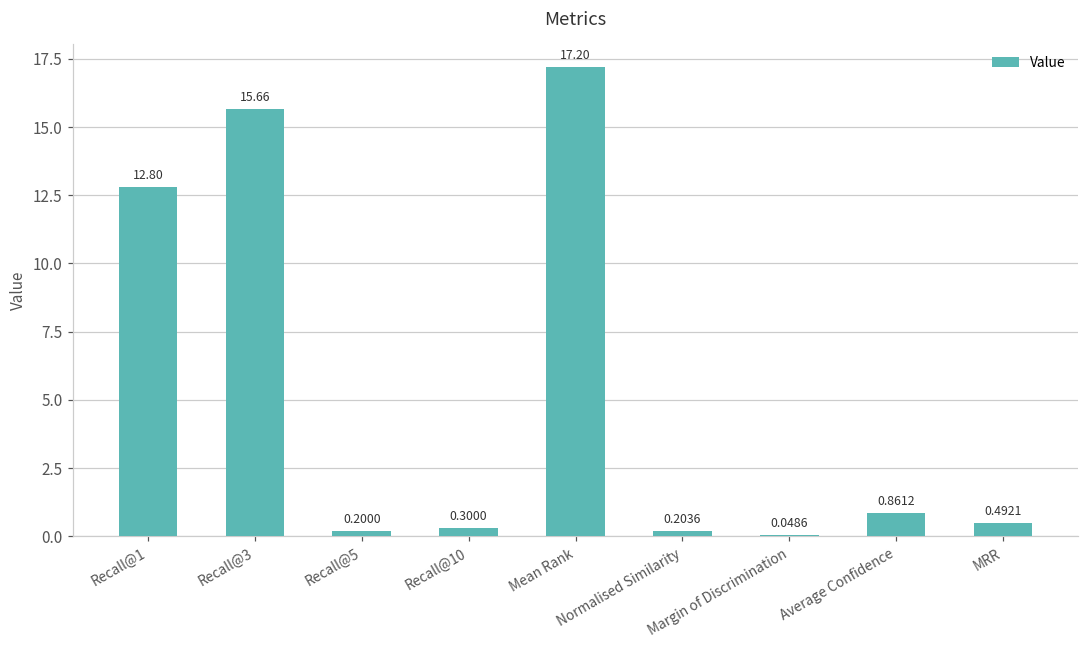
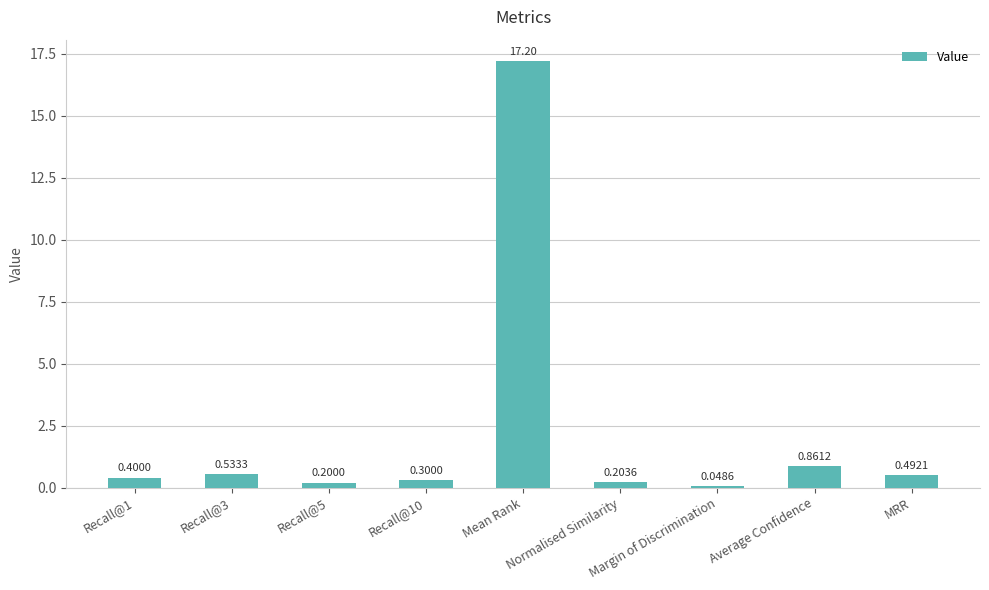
  {
-   "Recall@1": 12.80,
-   "Recall@3": 15.66,
+   "Recall@1": 0.4000,
+   "Recall@3": 0.5333,
    "Recall@5": 0.2000,
    "Recall@10": 0.3000,
    "Mean Rank": 17.20,
    "Normalised Similarity": 0.2036,
    "Margin of Discrimination": 0.0486,
    "Average Confidence": 0.8612,
    "MRR": 0.4921
  }
